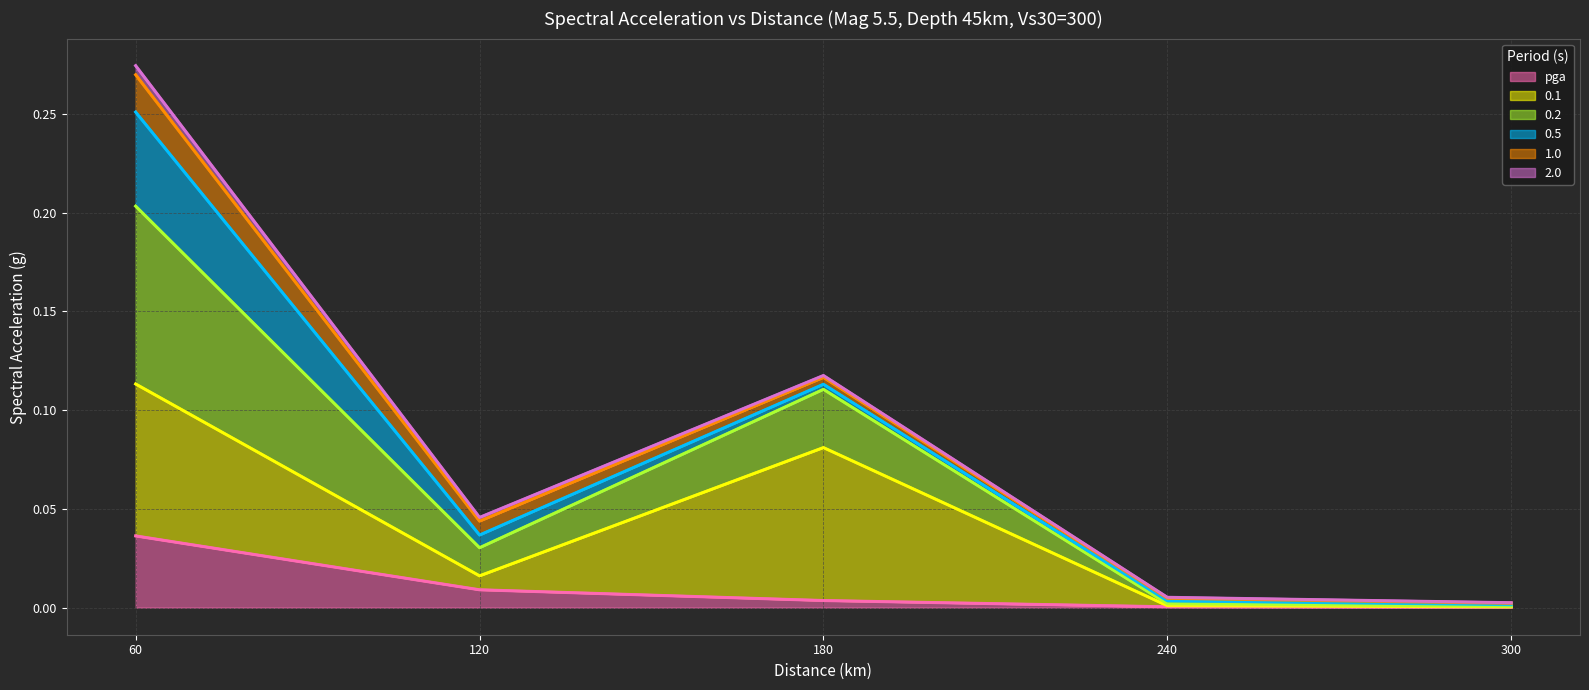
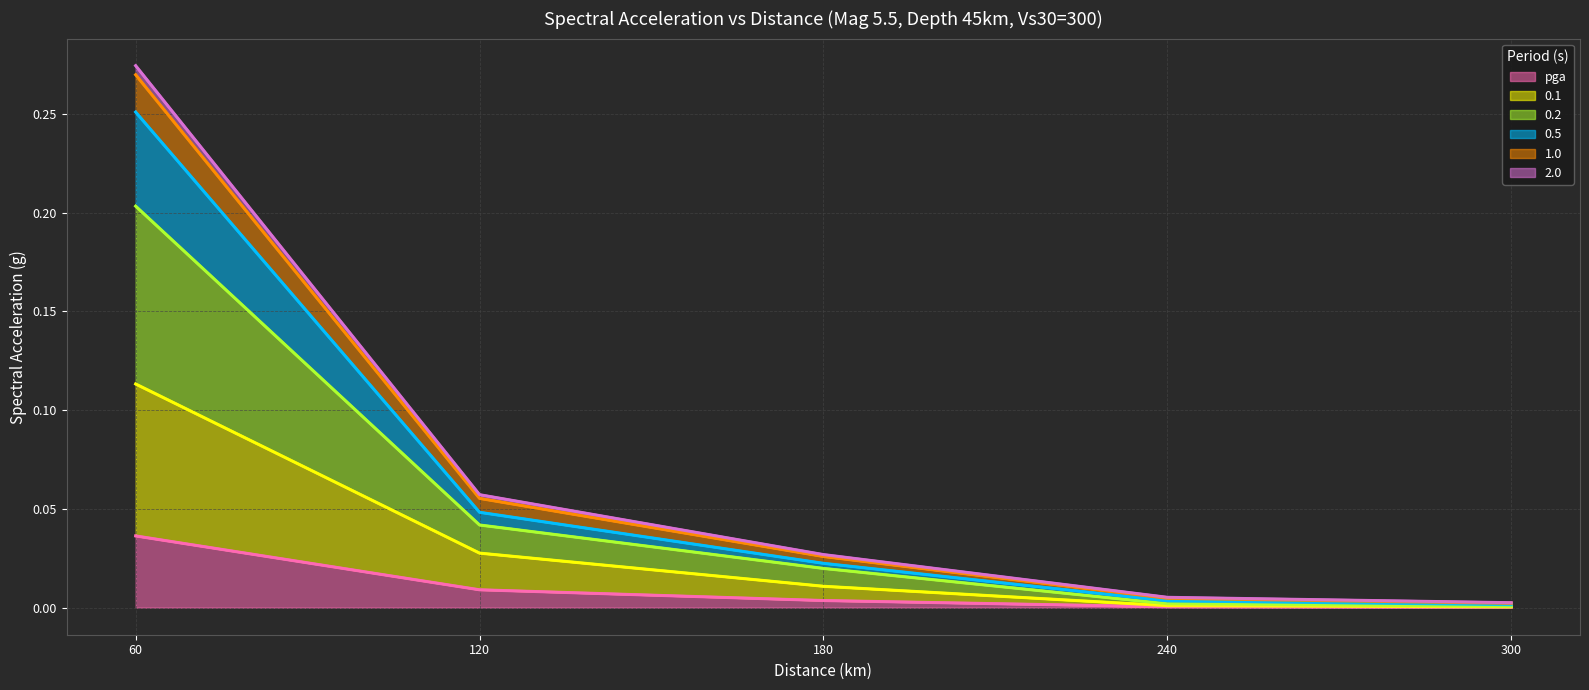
  {
    "0.1": {
      "60": 0.077,
-     "120": 0.007,
-     "180": 0.077
+     "120": 0.019,
+     "180": 0.007
    },
    "0.2": {
      "60": 0.090,
      "120": 0.014,
-     "180": 0.029
+     "180": 0.009
    },
    "0.5": {
      "60": 0.048,
      "120": 0.006,
      "180": 0.003
    },
    "1.0": {
      "60": 0.019,
      "120": 0.007
    }
  }
